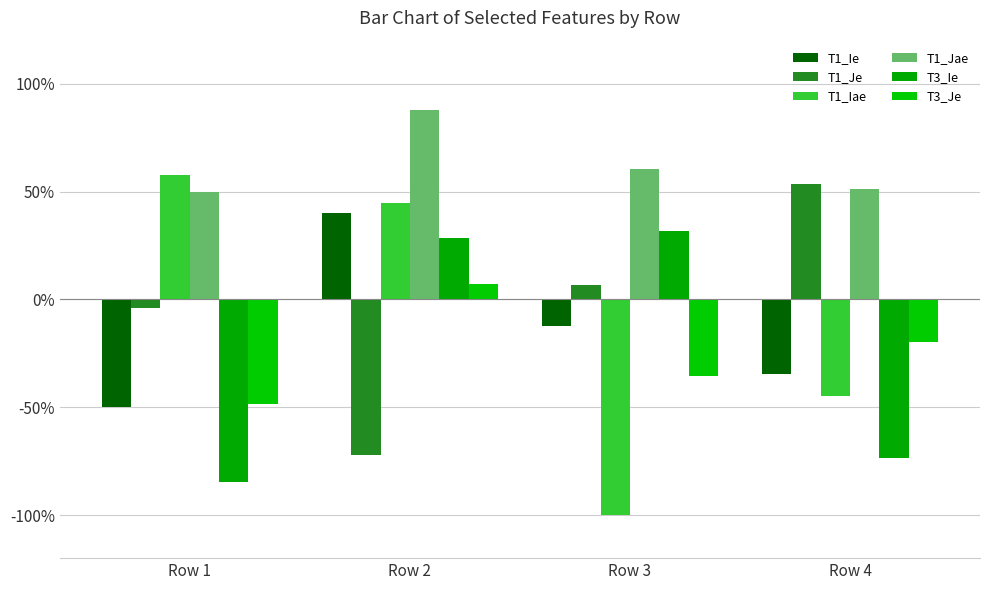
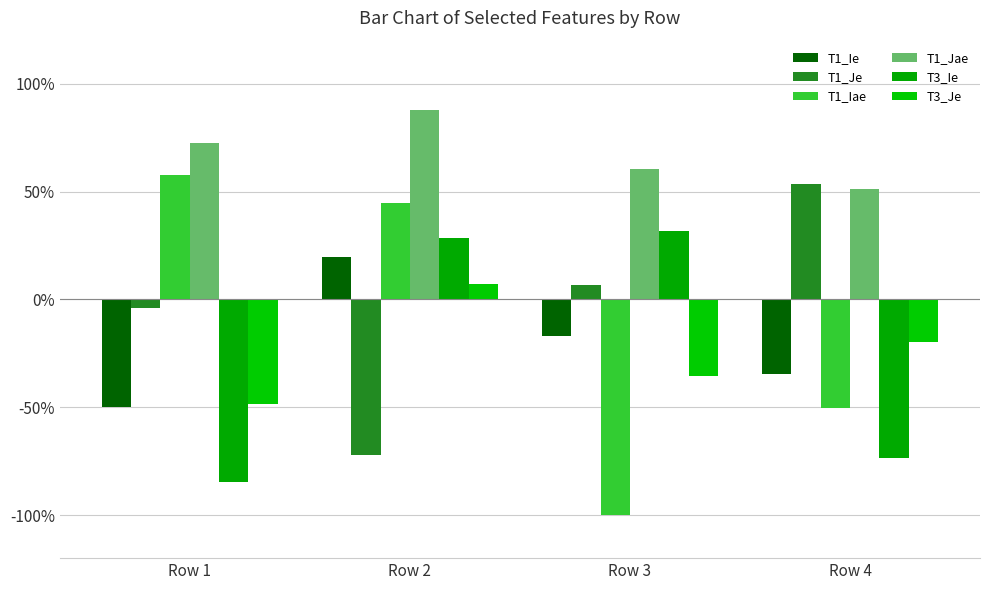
  {
    "T1_Ie": {
      "Row 1": "-50%",
-     "Row 2": "40%",
-     "Row 3": "-13%",
+     "Row 2": "20%",
+     "Row 3": "-17%",
      "Row 4": "-34%"
    },
    "T1_Iae": {
      "Row 1": "58%",
      "Row 2": "45%",
      "Row 3": "-100%",
-     "Row 4": "-45%"
+     "Row 4": "-50%"
    },
    "T1_Jae": {
-     "Row 1": "50%",
+     "Row 1": "72%",
      "Row 2": "88%",
      "Row 3": "61%",
      "Row 4": "51%"
    }
  }
